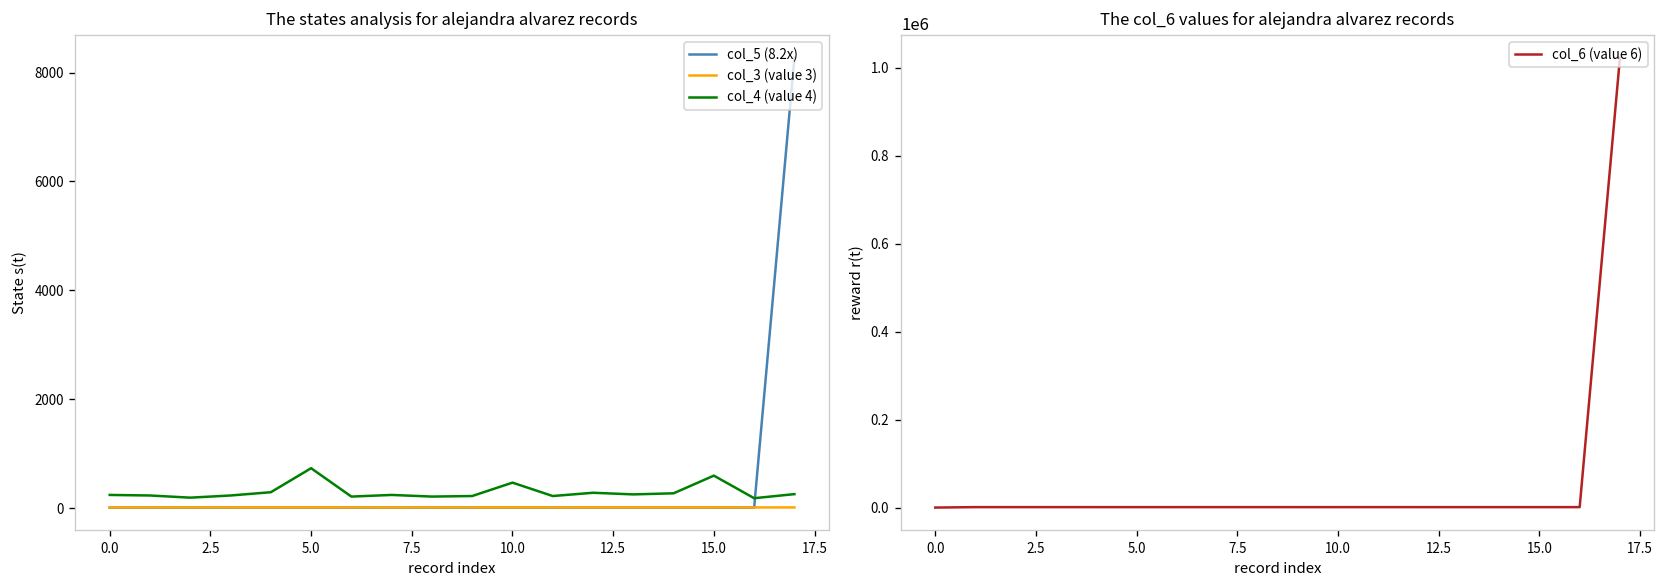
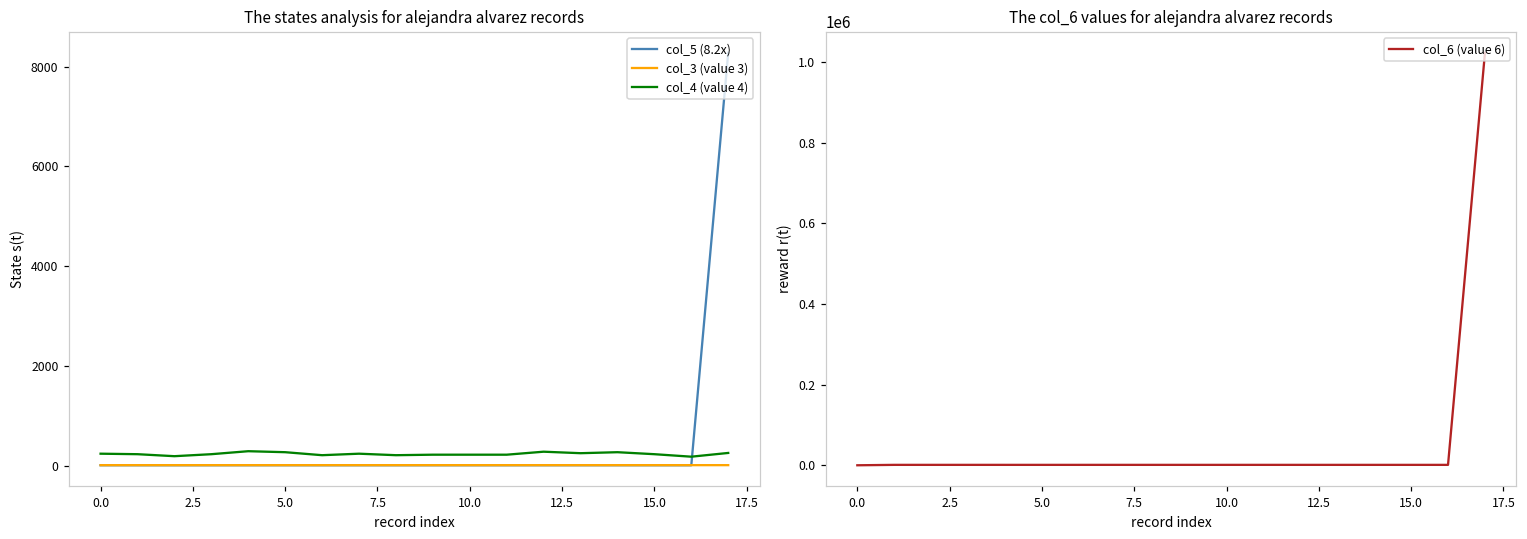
  {
    "The states analysis for alejandra alvarez records": {
      "col_4 (value 4)": {
        "0.0": 200,
-       "5.0": 700,
-       "10.0": 500,
-       "15.0": 600
+       "5.0": 300,
+       "10.0": 200,
+       "15.0": 200
      }
    },
    "The col_6 values for alejandra alvarez records": {
      "0.0": 0,
      "5.0": 0,
      "10.0": 0,
      "15.0": 0
    }
  }
